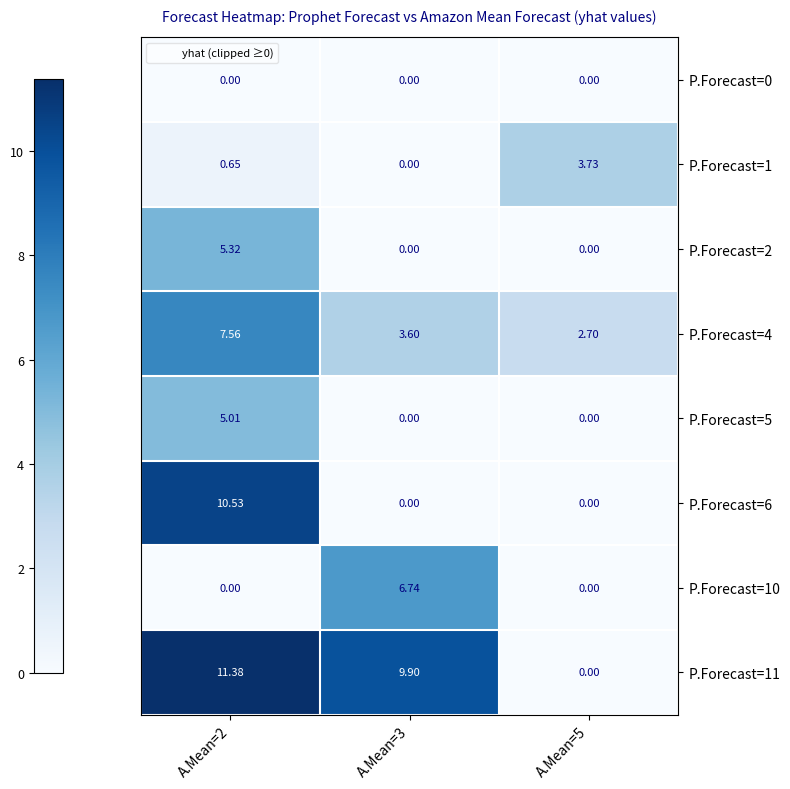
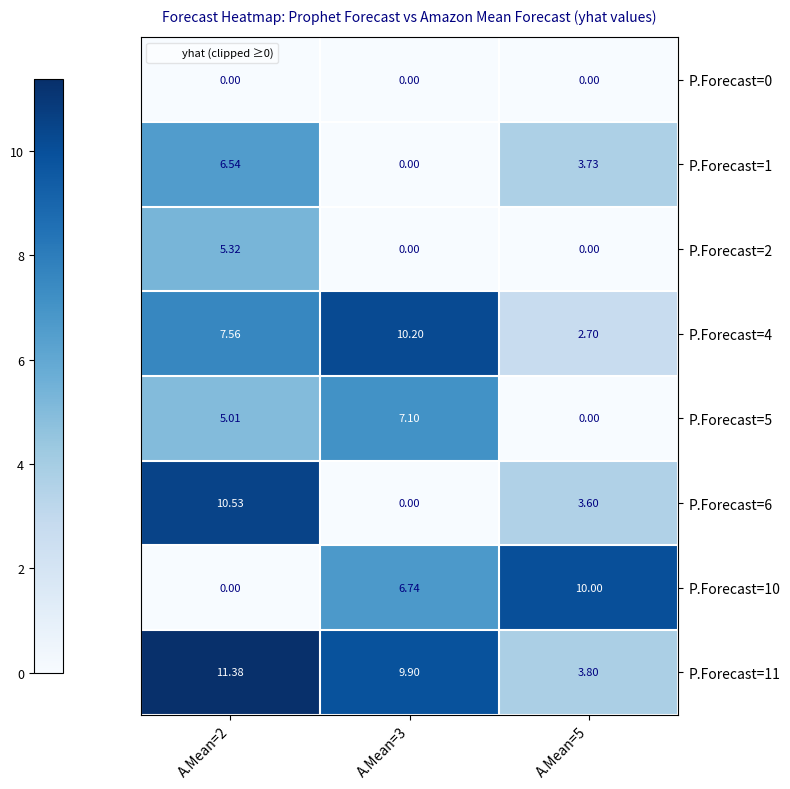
  {
    "P.Forecast=0": {
      "A.Mean=2": 0.00,
      "A.Mean=3": 0.00,
      "A.Mean=5": 0.00
    },
    "P.Forecast=1": {
-     "A.Mean=2": 0.65,
+     "A.Mean=2": 6.54,
      "A.Mean=3": 0.00,
      "A.Mean=5": 3.73
    },
    "P.Forecast=2": {
      "A.Mean=2": 5.32,
      "A.Mean=3": 0.00,
      "A.Mean=5": 0.00
    },
    "P.Forecast=4": {
      "A.Mean=2": 7.56,
-     "A.Mean=3": 3.60,
+     "A.Mean=3": 10.20,
      "A.Mean=5": 2.70
    },
    "P.Forecast=5": {
      "A.Mean=2": 5.01,
-     "A.Mean=3": 0.00,
+     "A.Mean=3": 7.10,
      "A.Mean=5": 0.00
    },
    "P.Forecast=6": {
      "A.Mean=2": 10.53,
      "A.Mean=3": 0.00,
-     "A.Mean=5": 0.00
+     "A.Mean=5": 3.60
    },
    "P.Forecast=10": {
      "A.Mean=2": 0.00,
      "A.Mean=3": 6.74,
-     "A.Mean=5": 0.00
+     "A.Mean=5": 10.00
    },
    "P.Forecast=11": {
      "A.Mean=2": 11.38,
      "A.Mean=3": 9.90,
-     "A.Mean=5": 0.00
+     "A.Mean=5": 3.80
    }
  }
